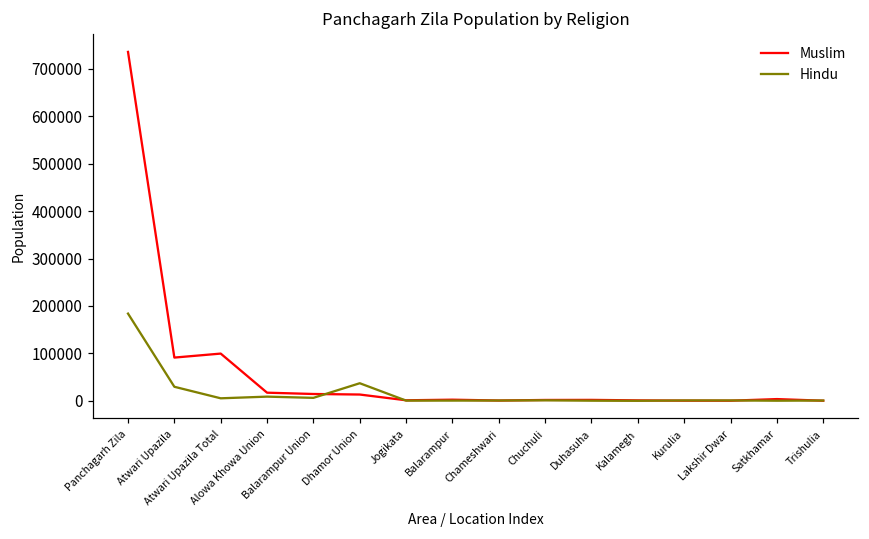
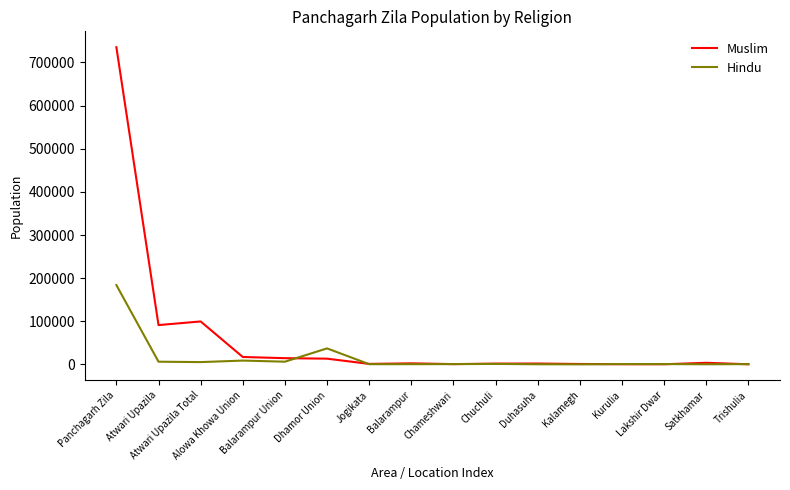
  {
    "Muslim": {
      "Panchagarh Zila": 740000,
      "Atwari Upazila": 90000,
      "Atwari Upazila Total": 100000,
      "Alowa Khowa Union": 20000,
      "Balarampur Union": 10000,
      "Dhamor Union": 10000
    },
    "Hindu": {
      "Panchagarh Zila": 180000,
-     "Atwari Upazila": 30000,
+     "Atwari Upazila": 10000,
      "Atwari Upazila Total": 10000,
      "Alowa Khowa Union": 10000,
      "Balarampur Union": 10000,
      "Dhamor Union": 40000
    }
  }
